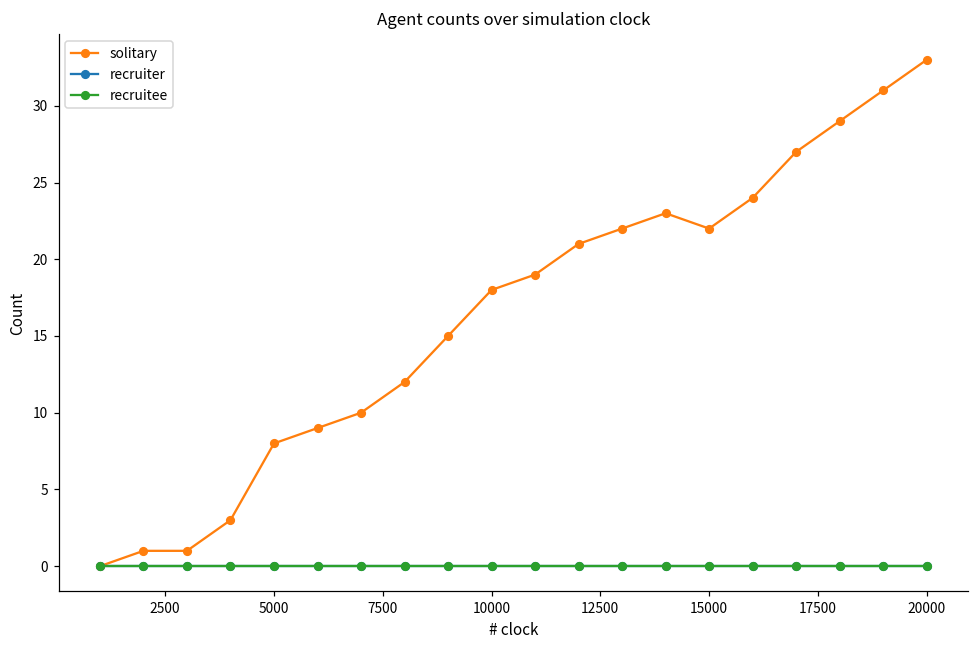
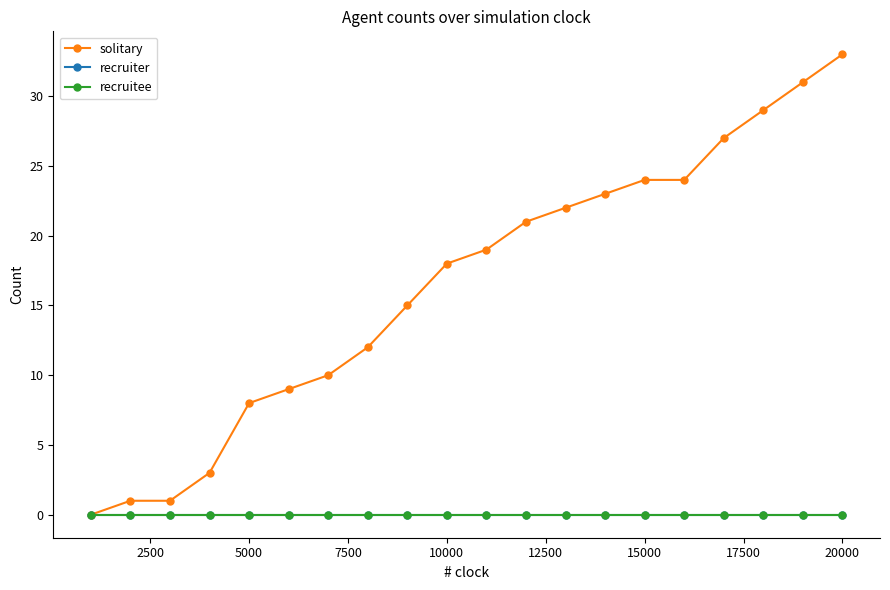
  {
    "solitary": {
      "5000": 8,
      "10000": 18,
-     "15000": 22,
+     "15000": 24,
      "20000": 33
    },
    "recruitee": {
      "5000": 0,
      "10000": 0,
      "15000": 0,
      "20000": 0
    }
  }
